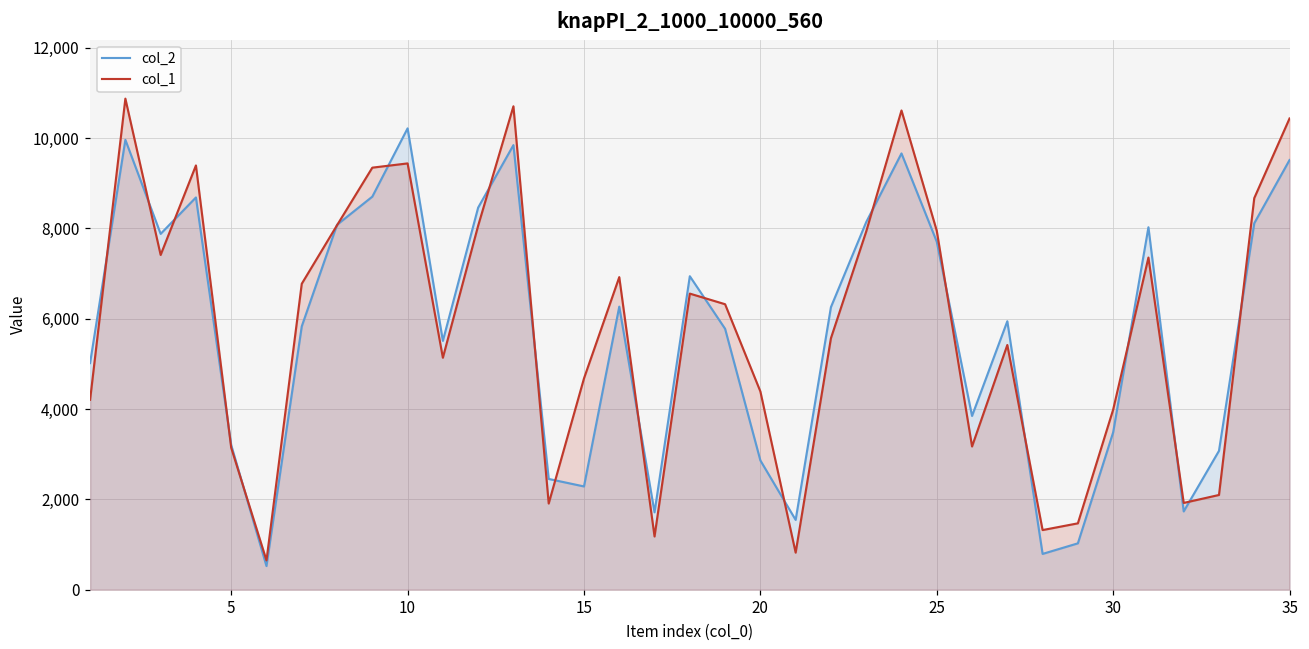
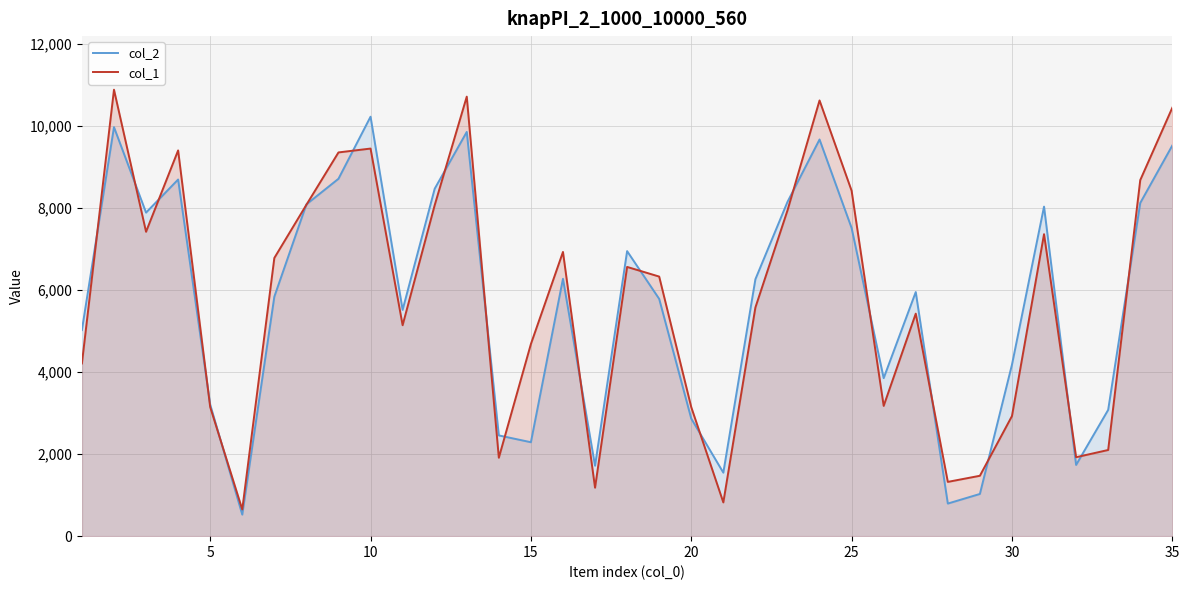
  {
    "col_2": {
      "10": "10,200",
      "15": "2,300",
      "20": "2,900",
-     "25": "7,700",
-     "30": "3,500",
+     "25": "7,500",
+     "30": "4,200",
      "35": "9,500"
    },
    "col_1": {
      "10": "9,400",
      "15": "4,700",
-     "20": "4,400",
-     "25": "7,900",
-     "30": "4,000",
+     "20": "3,100",
+     "25": "8,400",
+     "30": "2,900",
      "35": "10,400"
    }
  }
